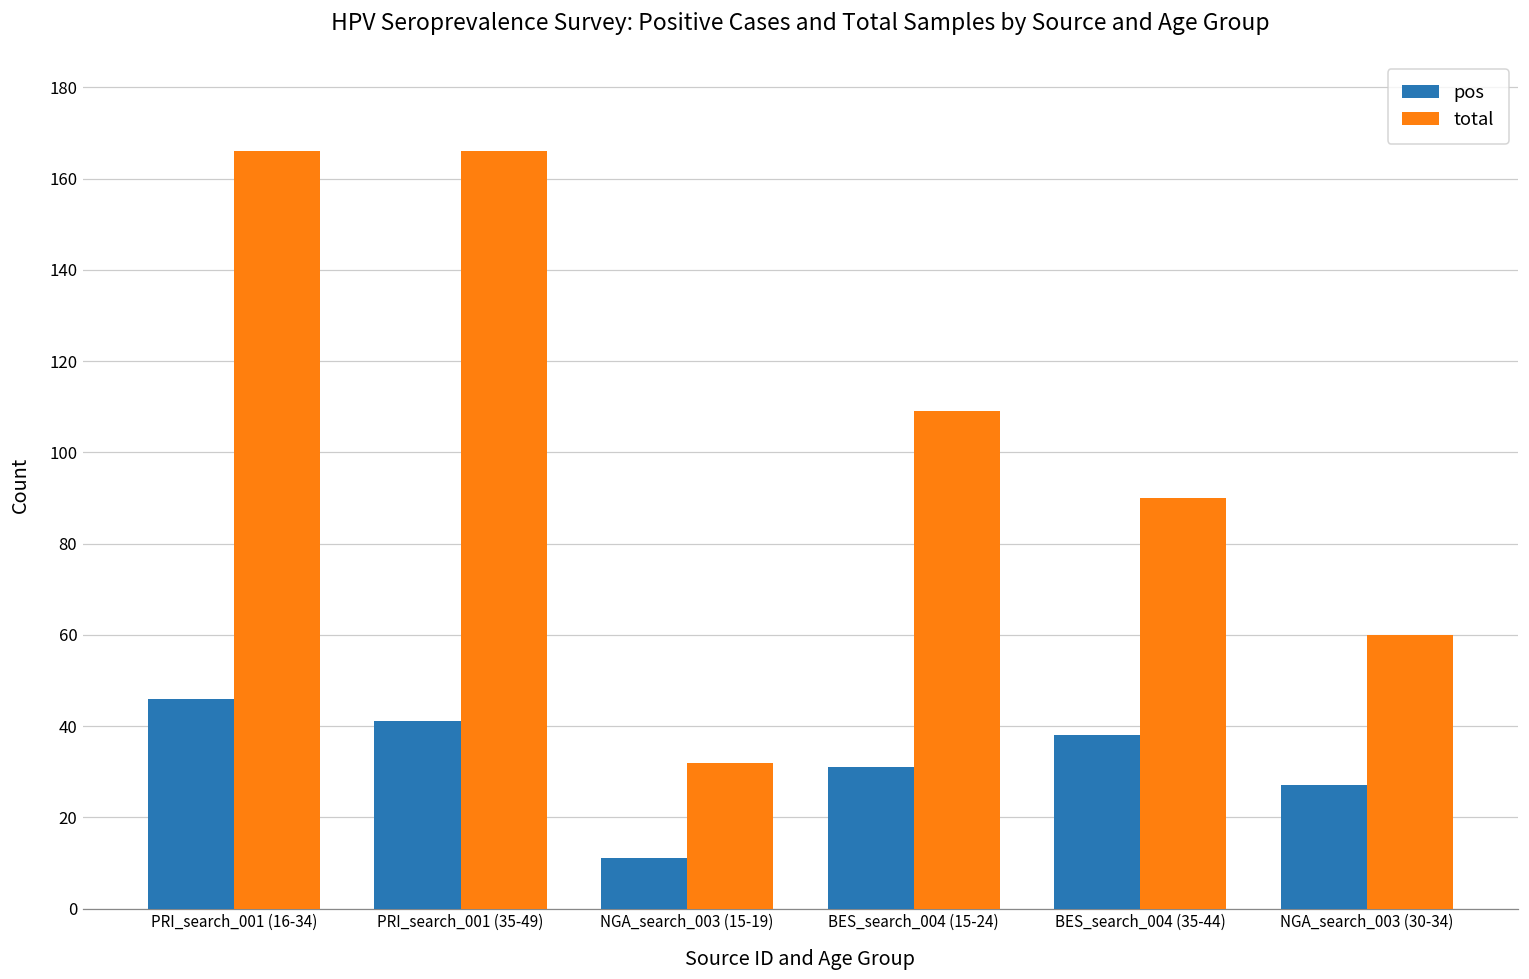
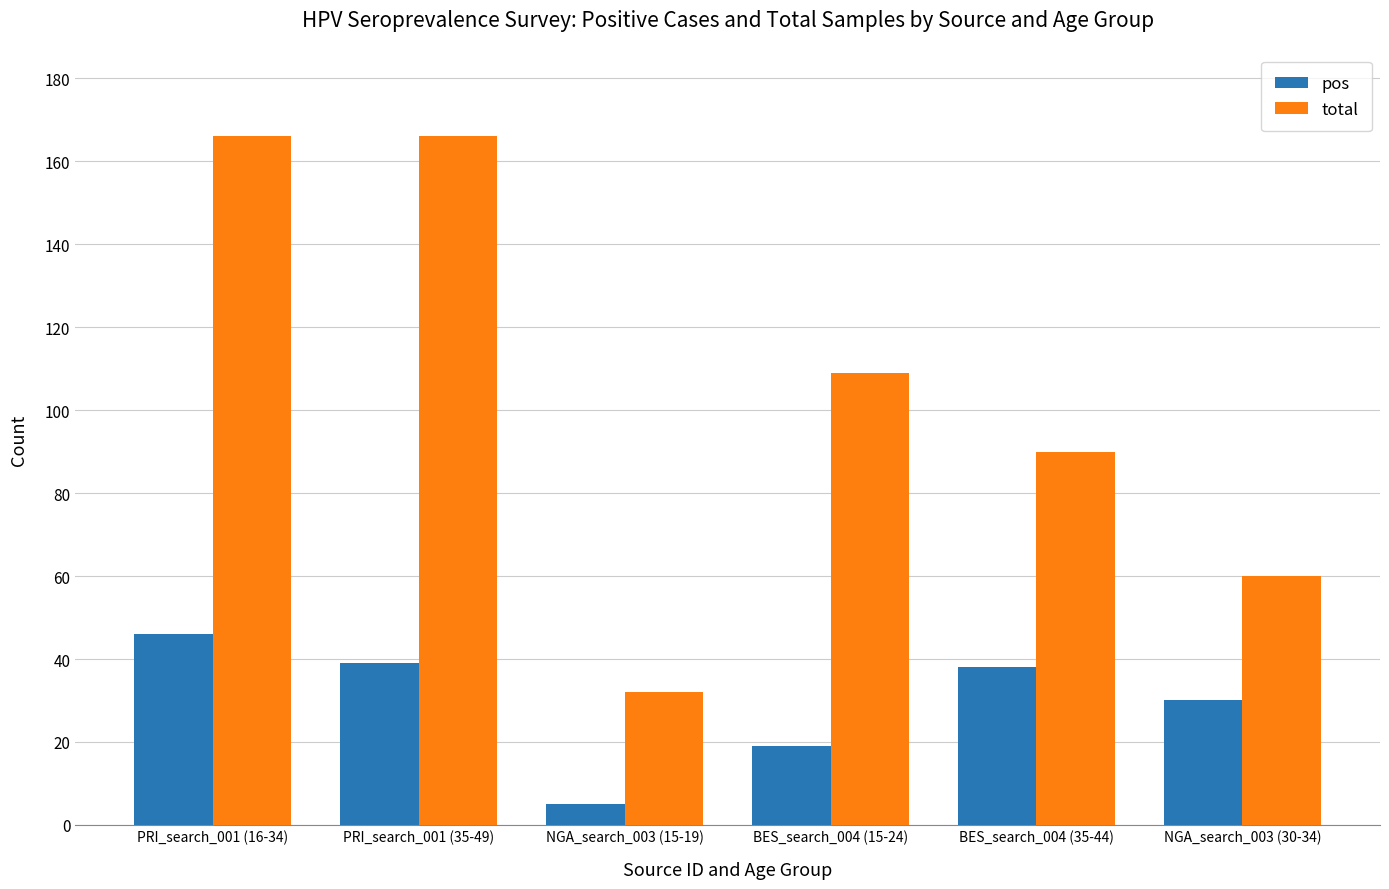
  {
    "pos": {
      "PRI_search_001 (16-34)": 46,
-     "PRI_search_001 (35-49)": 41,
-     "NGA_search_003 (15-19)": 11,
-     "BES_search_004 (15-24)": 31,
+     "PRI_search_001 (35-49)": 39,
+     "NGA_search_003 (15-19)": 5,
+     "BES_search_004 (15-24)": 19,
      "BES_search_004 (35-44)": 38,
-     "NGA_search_003 (30-34)": 27
+     "NGA_search_003 (30-34)": 30
    },
    "total": {
      "PRI_search_001 (16-34)": 166,
      "PRI_search_001 (35-49)": 166,
      "NGA_search_003 (15-19)": 32,
      "BES_search_004 (15-24)": 109,
      "BES_search_004 (35-44)": 90,
      "NGA_search_003 (30-34)": 60
    }
  }
